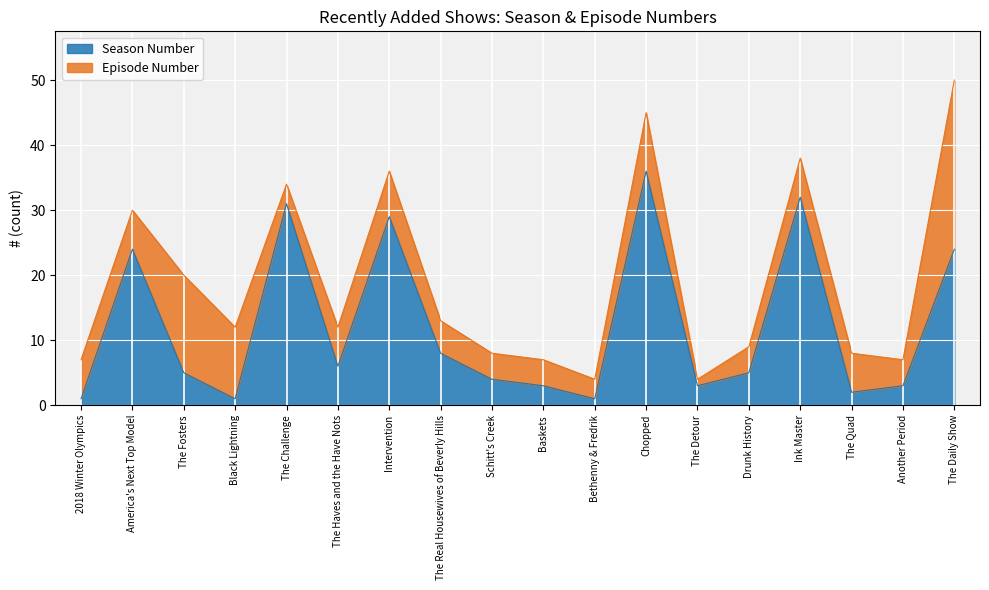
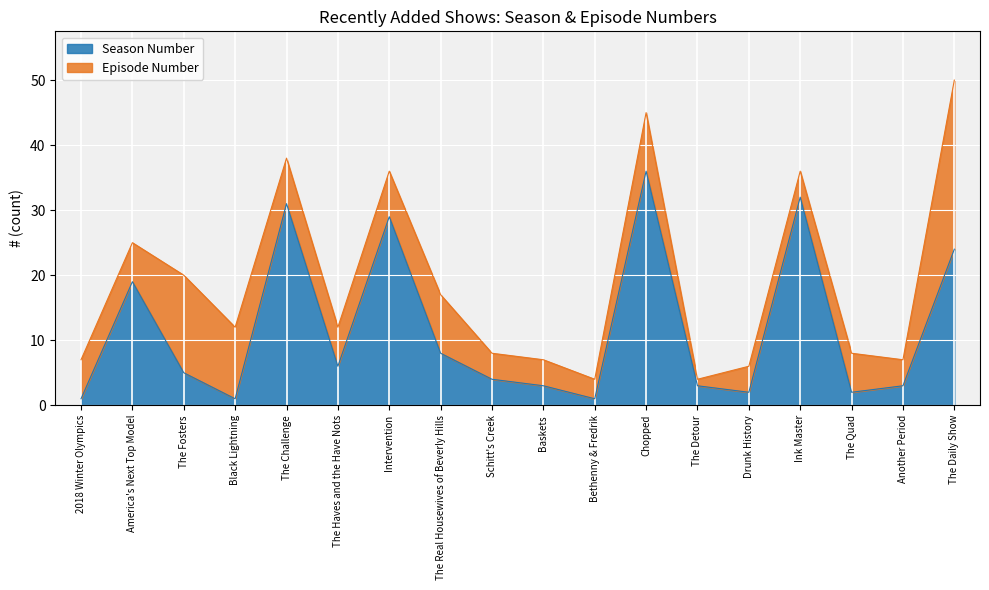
  {
    "Season Number": {
      "2018 Winter Olympics": 1,
-     "America's Next Top Model": 24,
+     "America's Next Top Model": 19,
      "The Fosters": 5,
      "Black Lightning": 1,
      "The Challenge": 31,
      "The Haves and the Have Nots": 6,
      "Intervention": 29,
      "The Real Housewives of Beverly Hills": 8,
      "Schitt's Creek": 4,
      "Baskets": 3,
      "Bethenny & Fredrik": 1,
      "Chopped": 36,
      "The Detour": 3,
-     "Drunk History": 5,
+     "Drunk History": 2,
      "Ink Master": 32,
      "The Quad": 2,
      "Another Period": 3,
      "The Daily Show": 24
    },
    "Episode Number": {
      "2018 Winter Olympics": 6,
      "America's Next Top Model": 6,
      "The Fosters": 15,
      "Black Lightning": 11,
-     "The Challenge": 3,
+     "The Challenge": 7,
      "The Haves and the Have Nots": 6,
      "Intervention": 7,
-     "The Real Housewives of Beverly Hills": 5,
+     "The Real Housewives of Beverly Hills": 9,
      "Schitt's Creek": 4,
      "Baskets": 4,
      "Bethenny & Fredrik": 3,
      "Chopped": 9,
      "The Detour": 1,
      "Drunk History": 4,
-     "Ink Master": 6,
+     "Ink Master": 4,
      "The Quad": 6,
      "Another Period": 4,
      "The Daily Show": 26
    }
  }
